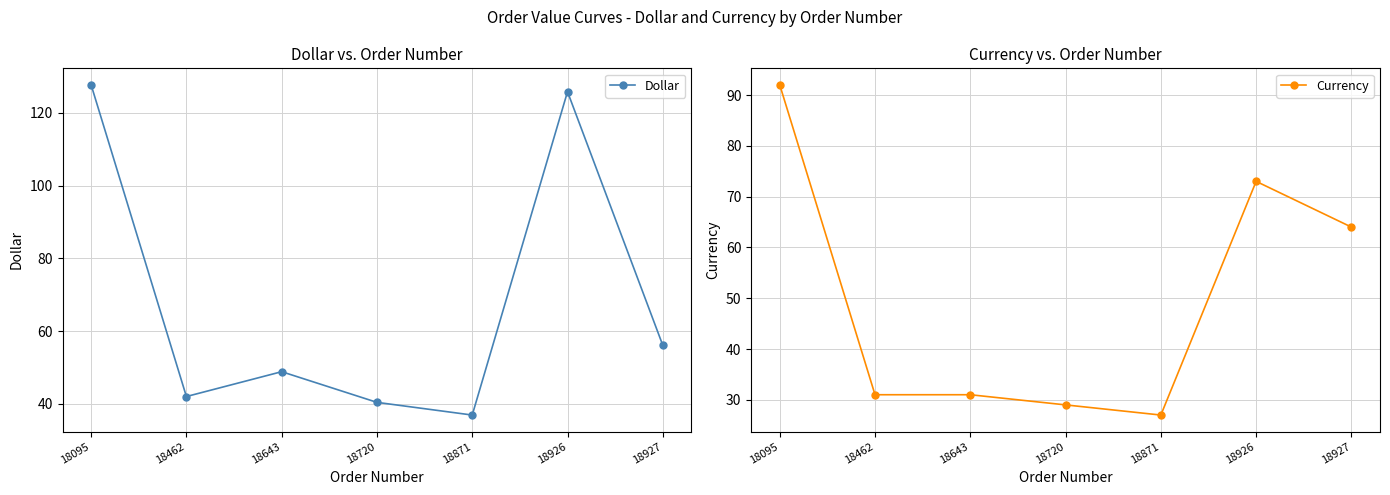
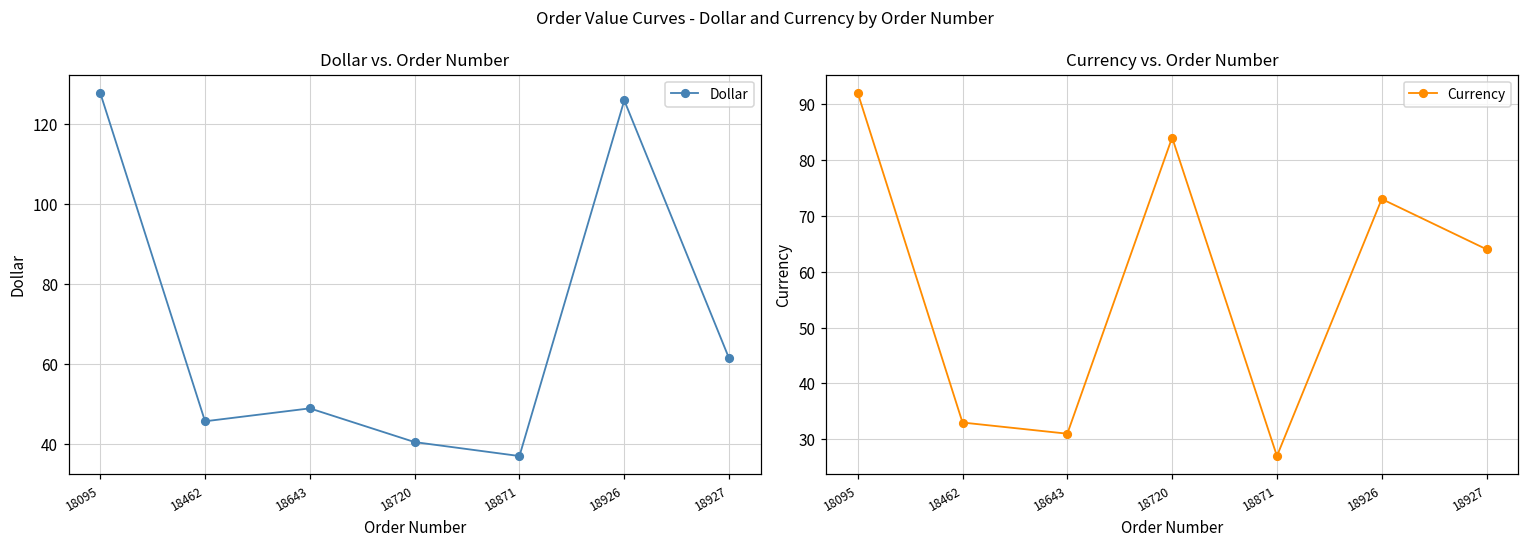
  {
    "Dollar vs. Order Number": {
      "18095": 128,
-     "18462": 42,
+     "18462": 46,
      "18643": 49,
      "18720": 40,
      "18871": 37,
      "18926": 126,
-     "18927": 56
+     "18927": 61
    },
    "Currency vs. Order Number": {
      "18095": 92,
-     "18462": 31,
+     "18462": 33,
      "18643": 31,
-     "18720": 29,
+     "18720": 84,
      "18871": 27,
      "18926": 73,
      "18927": 64
    }
  }
